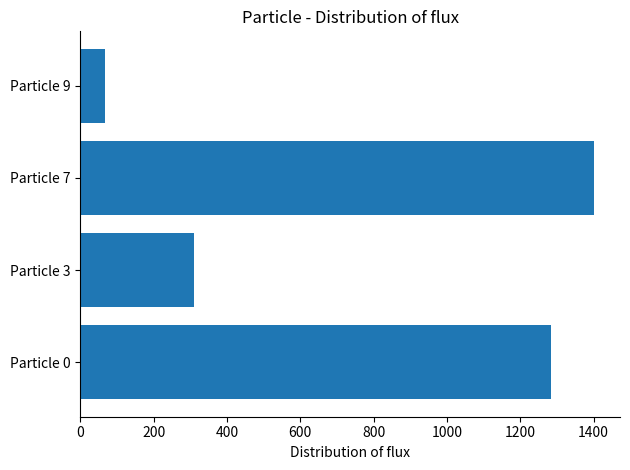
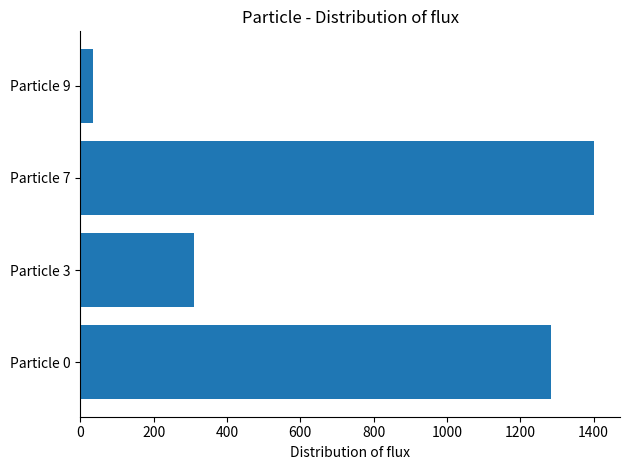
  {
-   "Particle 9": 70,
+   "Particle 9": 30,
    "Particle 7": 1400,
    "Particle 3": 310,
    "Particle 0": 1280
  }
